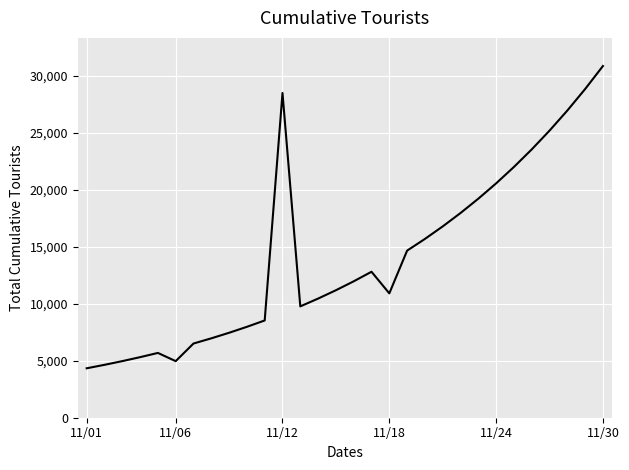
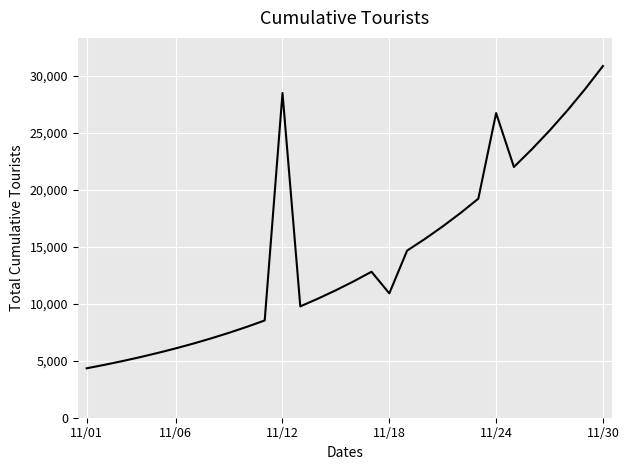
  {
    "11/01": "4,300",
-   "11/06": "5,000",
+   "11/06": "6,100",
    "11/12": "28,500",
    "11/18": "10,900",
-   "11/24": "20,600",
+   "11/24": "26,700",
    "11/30": "30,900"
  }
